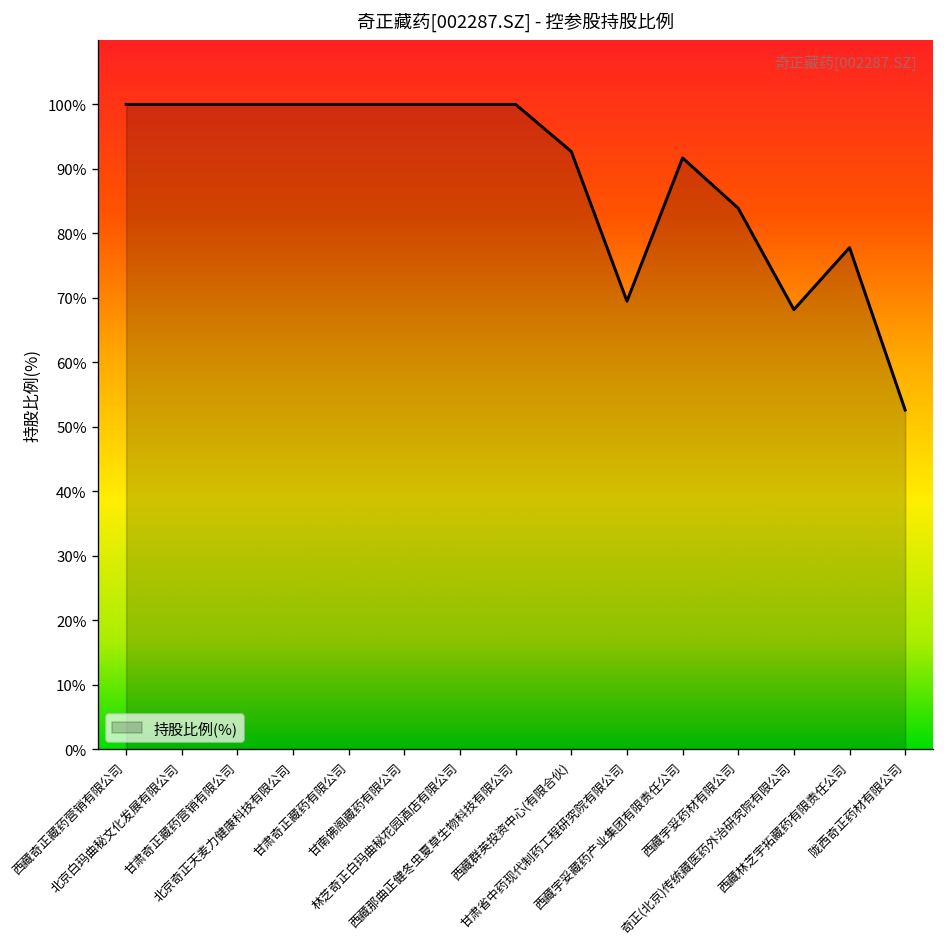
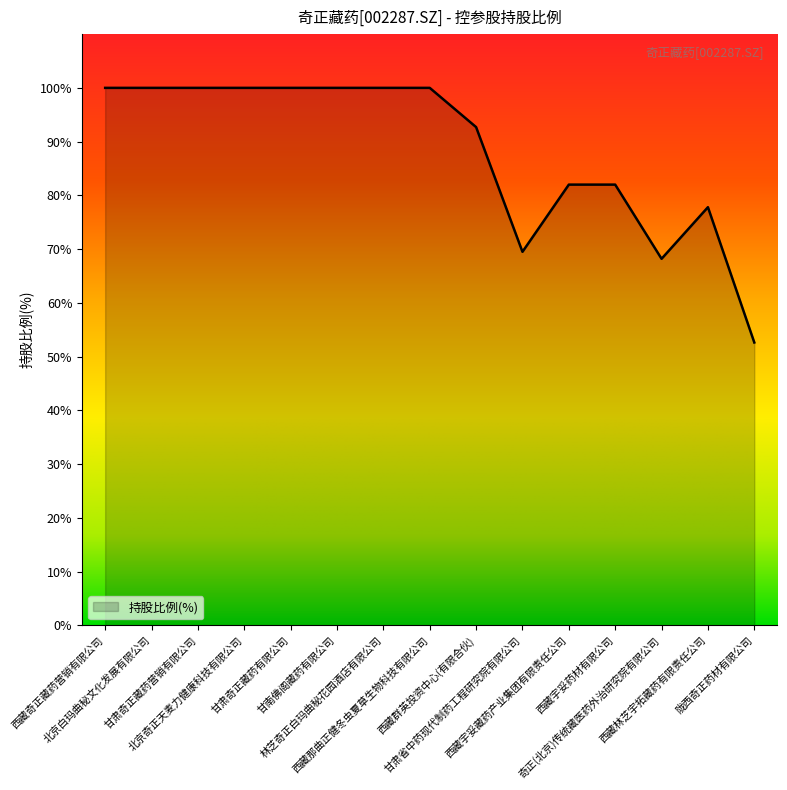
  {
    "西藏奇正藏药营销有限公司": "100%",
    "北京白玛曲秘文化发展有限公司": "100%",
    "甘肃奇正藏药营销有限公司": "100%",
    "北京奇正天麦力健康科技有限公司": "100%",
    "甘肃奇正藏药有限公司": "100%",
    "甘南佛阁藏药有限公司": "100%",
    "林芝奇正白玛曲秘花园酒店有限公司": "100%",
    "西藏那曲正健冬虫夏草生物科技有限公司": "100%",
    "西藏群英投资中心(有限合伙)": "93%",
    "甘肃省中药现代制药工程研究院有限公司": "70%",
-   "西藏宇妥藏药产业集团有限责任公司": "92%",
-   "西藏宇妥药材有限公司": "84%",
+   "西藏宇妥藏药产业集团有限责任公司": "82%",
+   "西藏宇妥药材有限公司": "82%",
    "奇正(北京)传统藏医药外治研究院有限公司": "68%",
    "西藏林芝宇拓藏药有限责任公司": "78%",
    "陇西奇正药材有限公司": "53%"
  }
